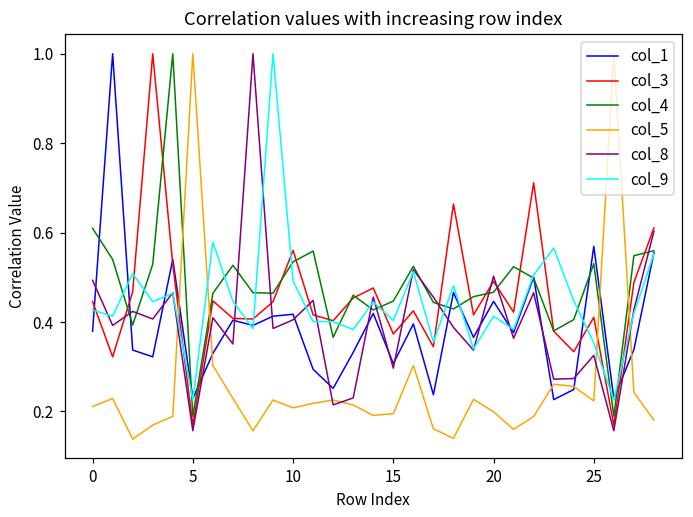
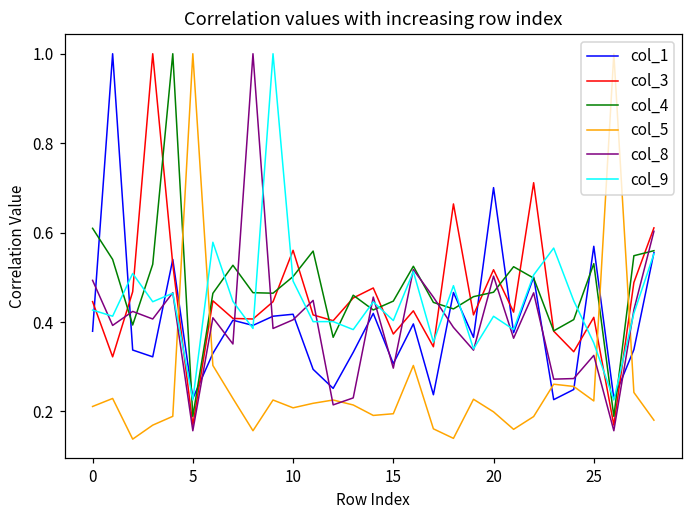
  {
    "col_1": {
      "0": 0.38,
      "10": 0.42,
      "15": 0.31,
-     "20": 0.45,
+     "20": 0.70,
      "25": 0.57
    },
    "col_3": {
      "0": 0.45,
      "5": 0.17,
      "10": 0.56,
      "15": 0.37,
-     "20": 0.49,
+     "20": 0.52,
      "25": 0.41
    },
    "col_4": {
      "0": 0.61,
      "5": 0.19,
-     "10": 0.53,
+     "10": 0.50,
      "15": 0.45,
      "20": 0.47,
      "25": 0.53
    },
    "col_5": {
      "0": 0.21,
      "5": 1.00,
      "10": 0.21,
      "15": 0.19,
      "20": 0.20,
      "25": 0.22
    },
    "col_8": {
      "0": 0.49,
      "5": 0.16,
      "10": 0.40,
      "15": 0.30,
      "20": 0.50,
      "25": 0.33
    },
    "col_9": {
      "0": 0.43,
      "10": 0.49,
      "15": 0.40,
      "20": 0.41,
      "25": 0.35
    }
  }
